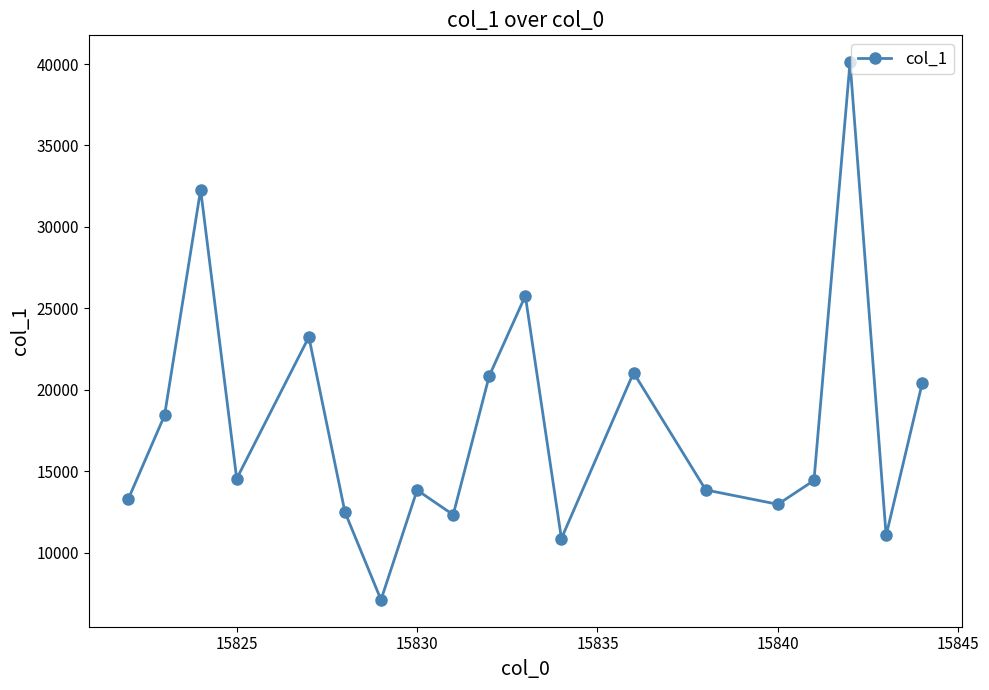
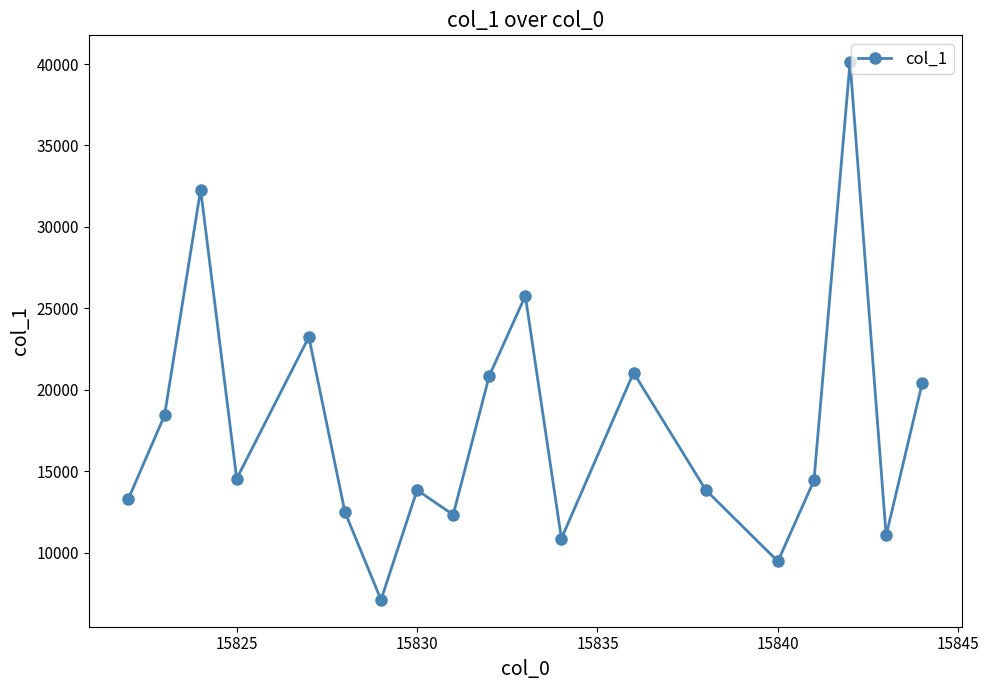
  {
    "15825": 14500,
    "15830": 13800,
-   "15840": 13000
+   "15840": 9500
  }
